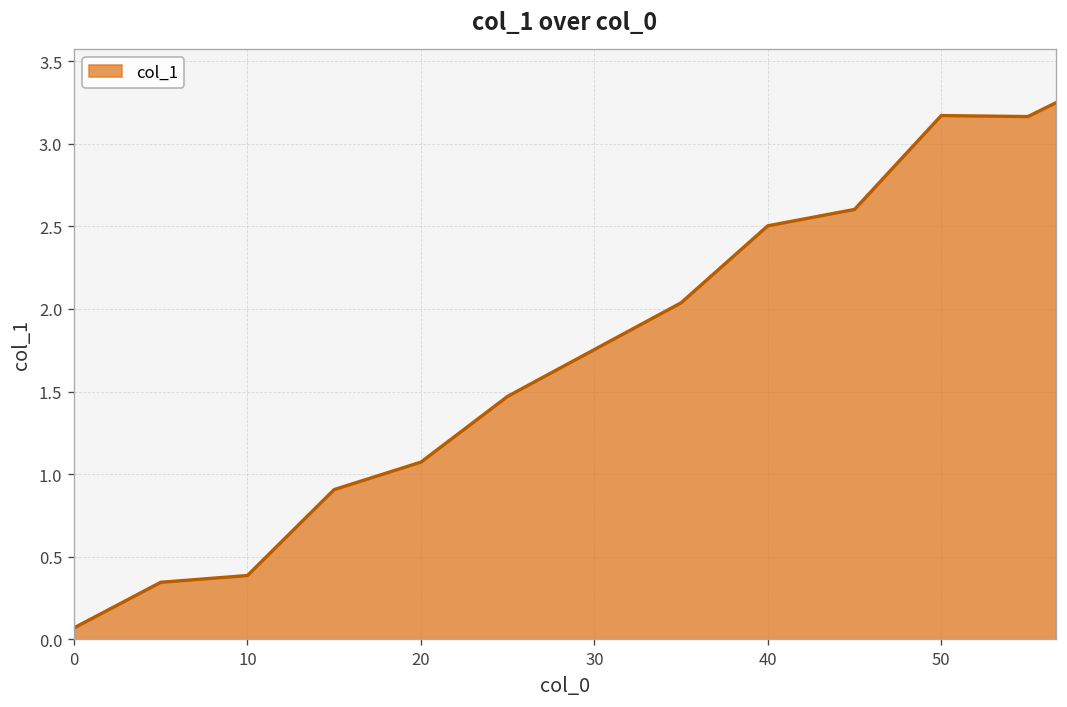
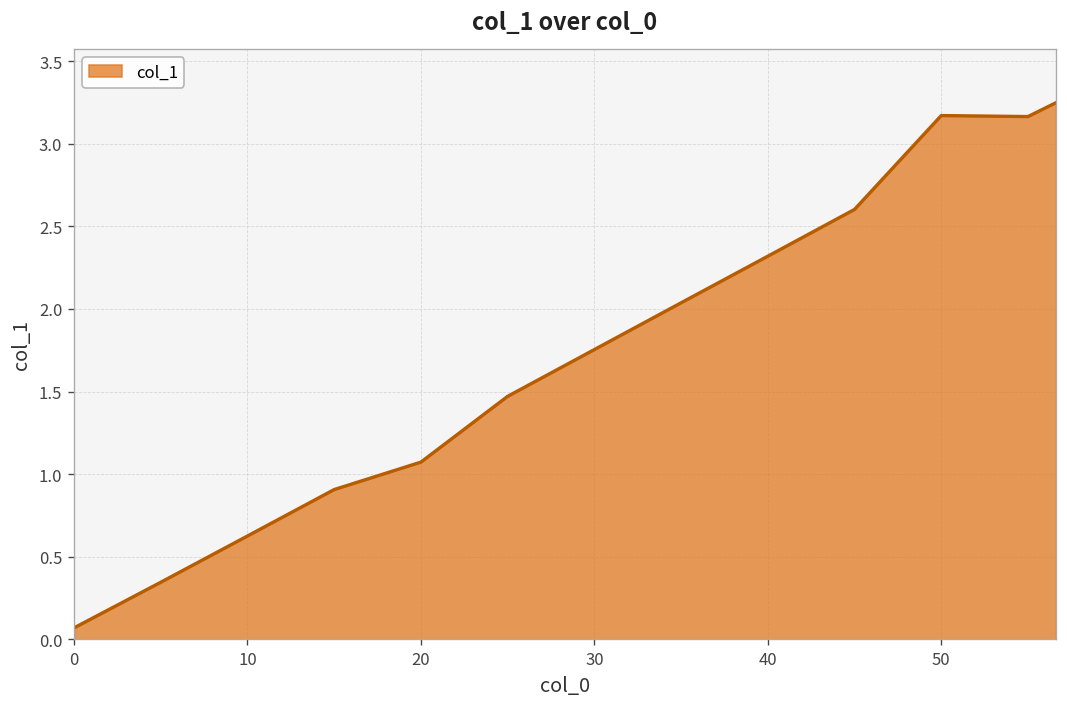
  {
    "0": 0.07,
-   "10": 0.39,
+   "10": 0.63,
    "20": 1.07,
    "30": 1.75,
-   "40": 2.50,
+   "40": 2.32,
    "50": 3.17
  }
